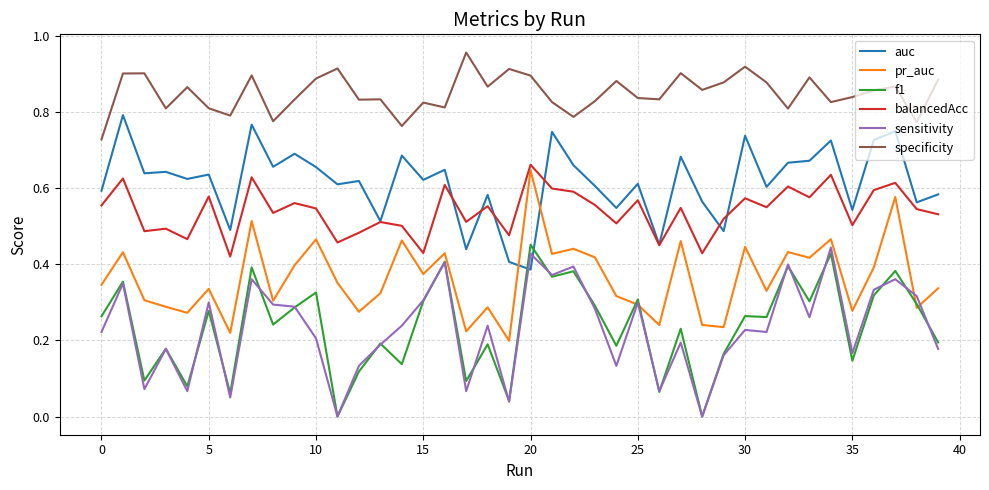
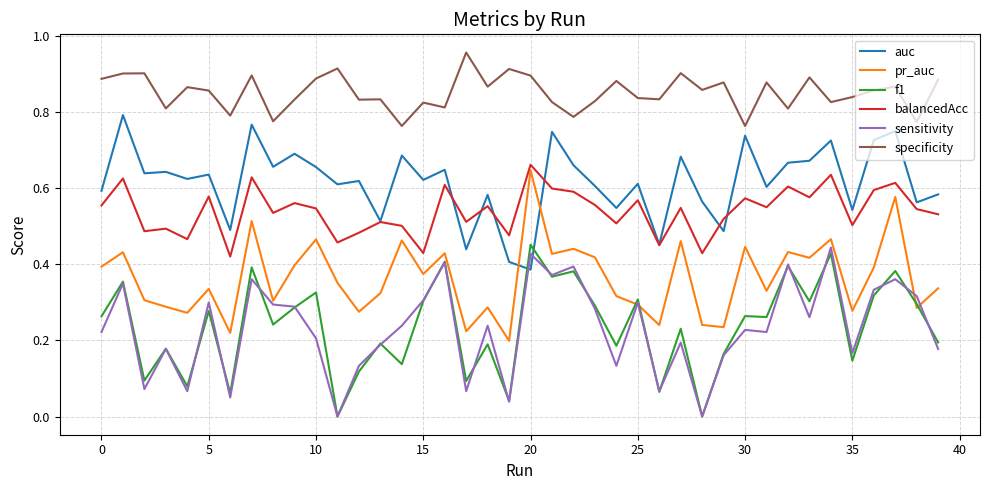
  {
    "auc": {
      "0": 0.59,
      "5": 0.64,
      "10": 0.66,
      "15": 0.62,
      "20": 0.39,
      "25": 0.61,
      "30": 0.74,
      "35": 0.54
    },
    "pr_auc": {
-     "0": 0.35,
+     "0": 0.39,
      "5": 0.34,
      "10": 0.47,
      "15": 0.37,
      "20": 0.65,
      "30": 0.45,
      "35": 0.28
    },
    "f1": {
      "0": 0.26,
      "5": 0.28,
      "10": 0.33,
      "20": 0.45,
      "25": 0.31,
      "30": 0.26,
      "35": 0.15
    },
    "balancedAcc": {
      "0": 0.56,
      "5": 0.58,
      "10": 0.55,
      "15": 0.43,
      "20": 0.66,
      "25": 0.57,
      "30": 0.57,
      "35": 0.50
    },
    "sensitivity": {
      "0": 0.22,
      "5": 0.30,
      "10": 0.21,
      "20": 0.43,
      "30": 0.23,
      "35": 0.17
    },
    "specificity": {
-     "0": 0.73,
-     "5": 0.81,
+     "0": 0.89,
+     "5": 0.86,
      "10": 0.89,
      "15": 0.83,
      "20": 0.90,
      "25": 0.84,
-     "30": 0.92,
+     "30": 0.76,
      "35": 0.84
    }
  }
